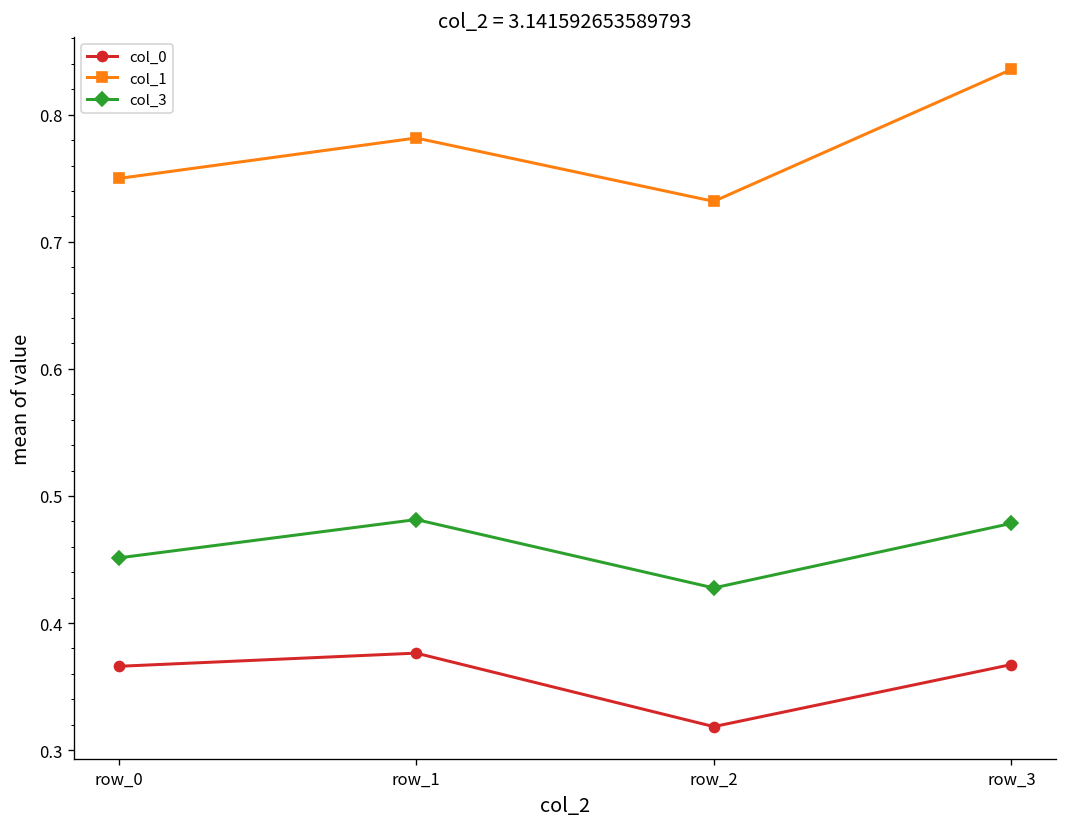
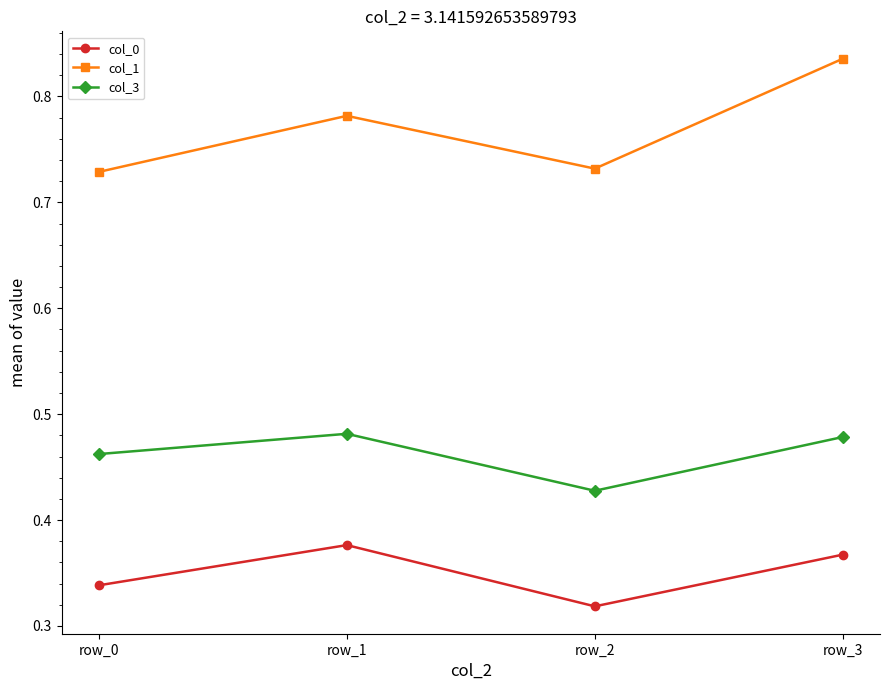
  {
    "col_0": {
-     "row_0": 0.366,
+     "row_0": 0.338,
      "row_1": 0.376,
      "row_2": 0.319,
      "row_3": 0.367
    },
    "col_1": {
-     "row_0": 0.750,
+     "row_0": 0.729,
      "row_1": 0.782,
      "row_2": 0.732,
      "row_3": 0.836
    },
    "col_3": {
-     "row_0": 0.451,
+     "row_0": 0.462,
      "row_1": 0.481,
      "row_2": 0.428,
      "row_3": 0.478
    }
  }
